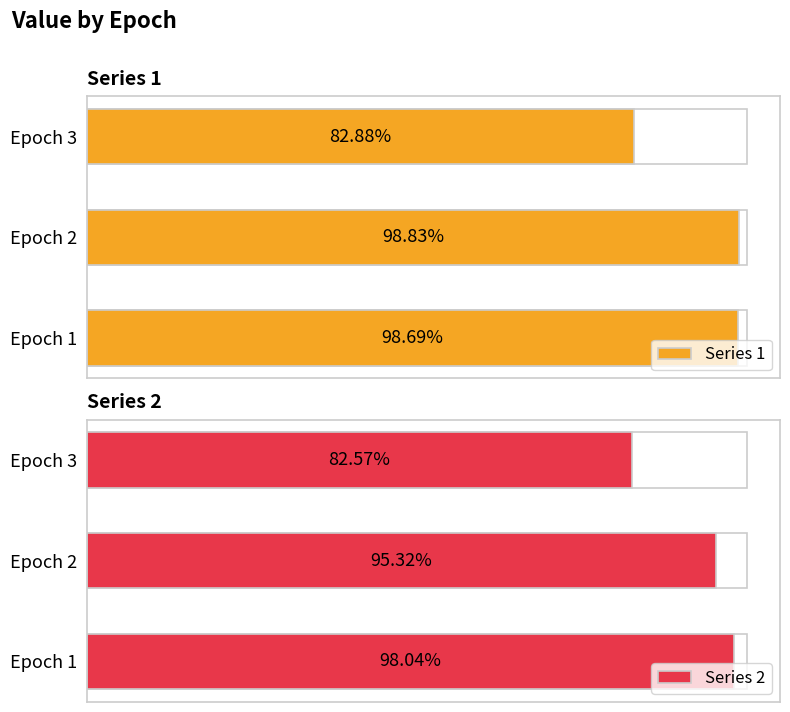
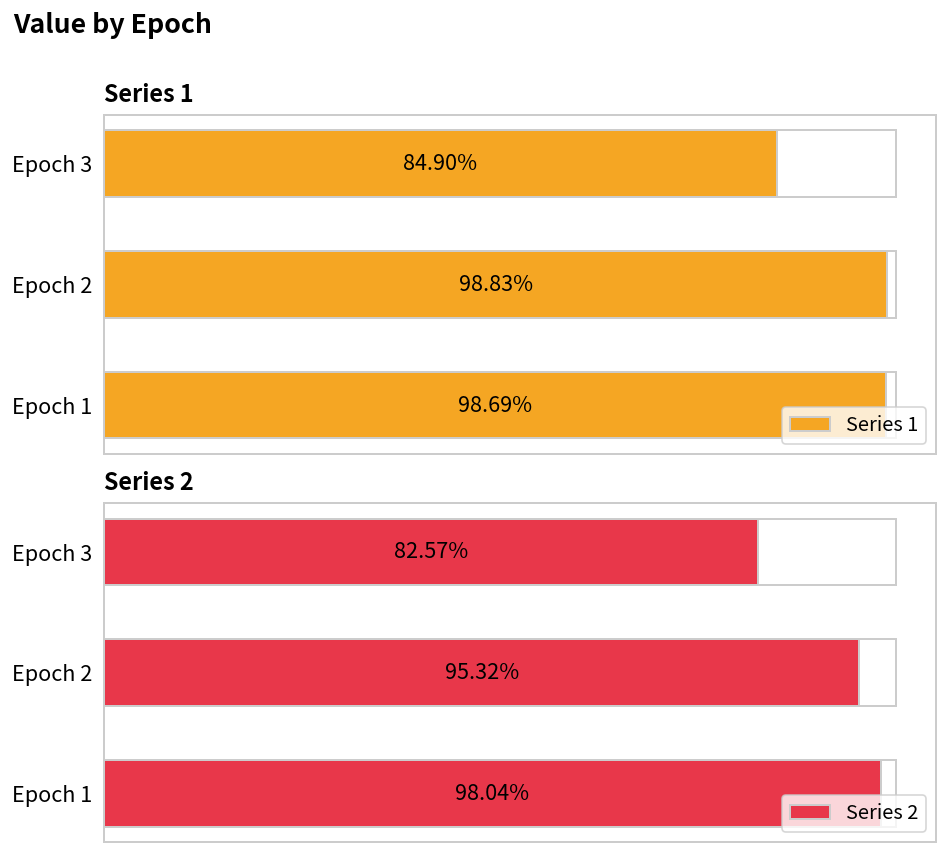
  {
    "Series 1": {
      "Series 1": {
-       "Epoch 3": "82.88%"
+       "Epoch 3": "84.90%"
      }
    }
  }
